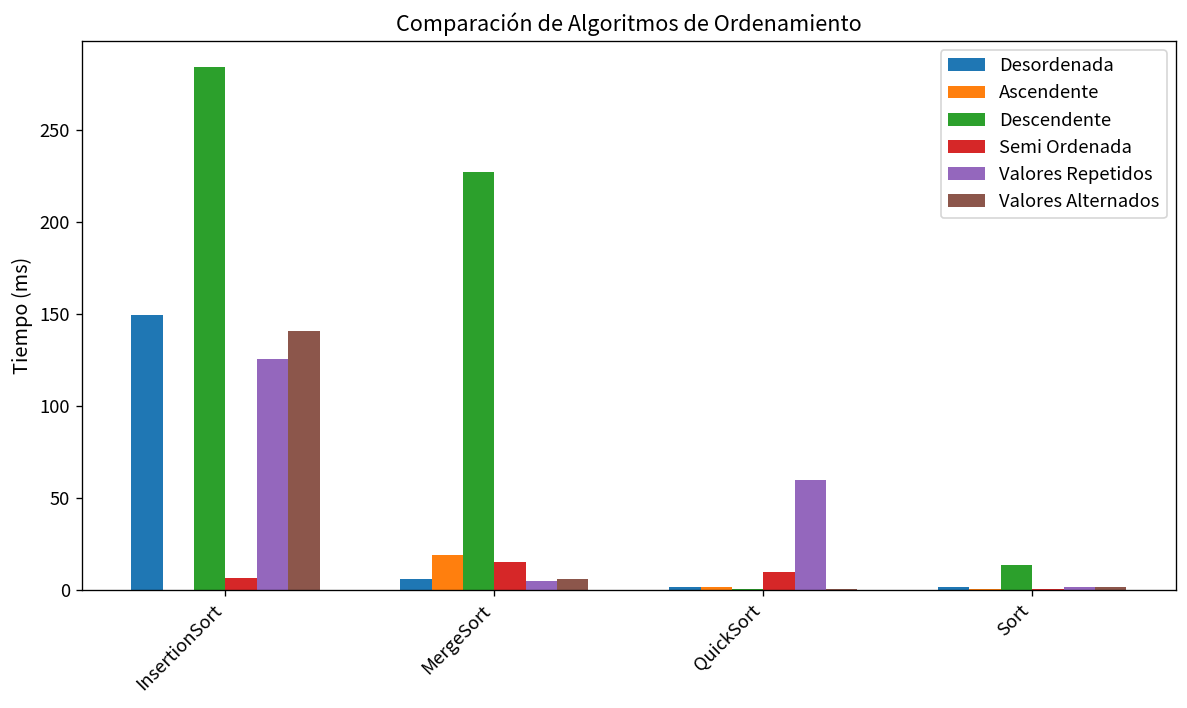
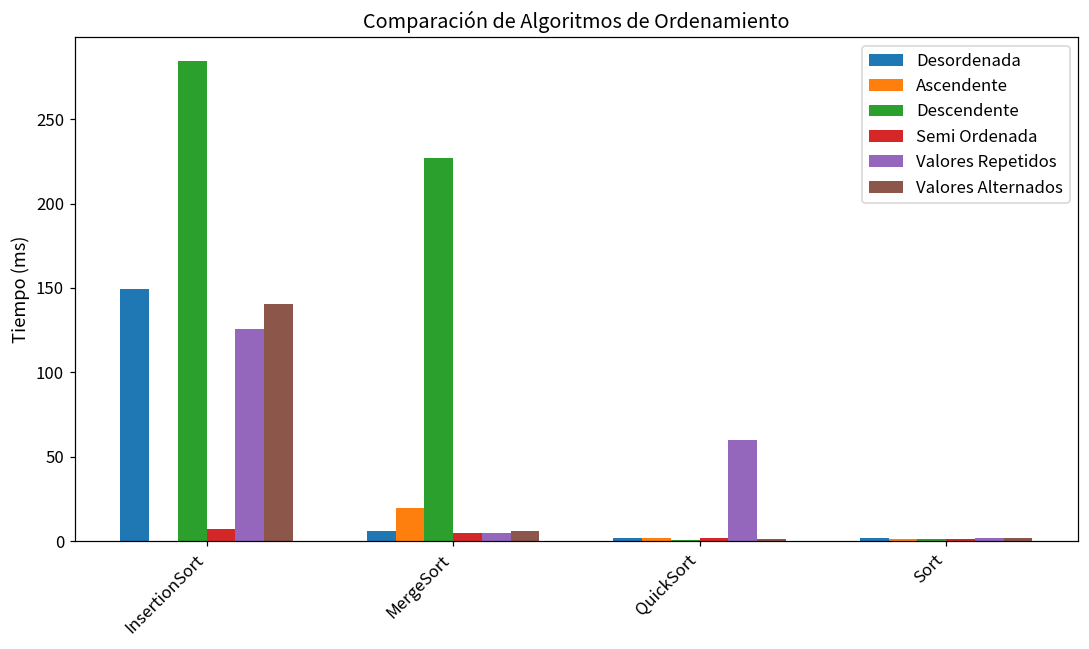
  {
    "Desordenada": {
      "InsertionSort": 149,
      "MergeSort": 6,
      "QuickSort": 2,
      "Sort": 2
    },
    "Ascendente": {
      "InsertionSort": 0,
      "MergeSort": 19,
      "QuickSort": 2
    },
    "Descendente": {
      "InsertionSort": 284,
      "MergeSort": 227,
-     "Sort": 14
+     "Sort": 1
    },
    "Semi Ordenada": {
      "InsertionSort": 7,
-     "MergeSort": 16,
-     "QuickSort": 10
+     "MergeSort": 5,
+     "QuickSort": 2
    },
    "Valores Repetidos": {
      "InsertionSort": 126,
      "MergeSort": 5,
      "QuickSort": 60,
      "Sort": 2
    },
    "Valores Alternados": {
      "InsertionSort": 141,
      "MergeSort": 6,
      "Sort": 2
    }
  }
